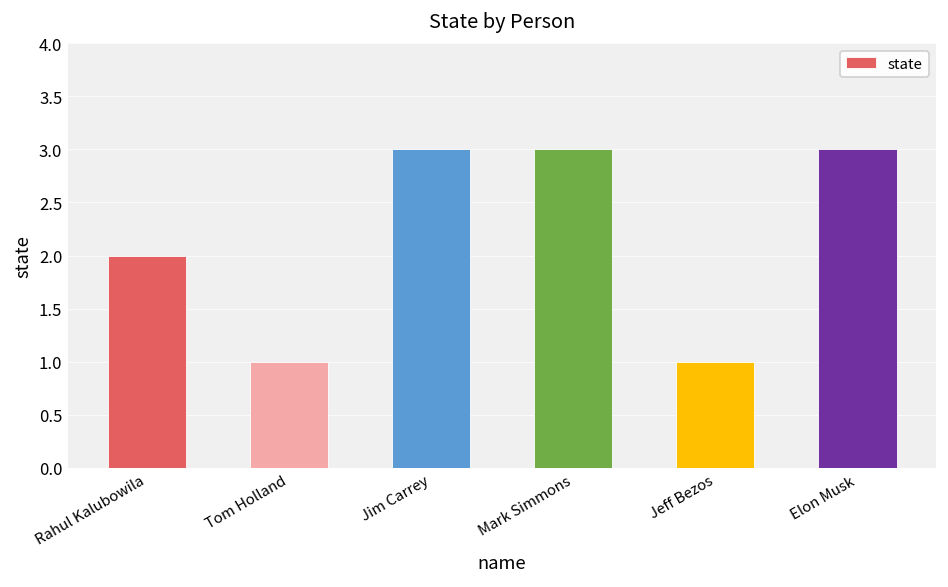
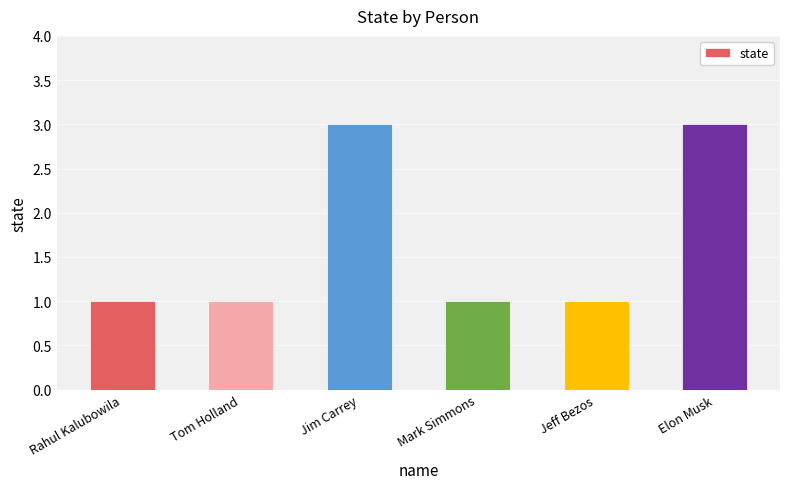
  {
-   "Rahul Kalubowila": 2,
+   "Rahul Kalubowila": 1,
    "Tom Holland": 1,
    "Jim Carrey": 3,
-   "Mark Simmons": 3,
+   "Mark Simmons": 1,
    "Jeff Bezos": 1,
    "Elon Musk": 3
  }
